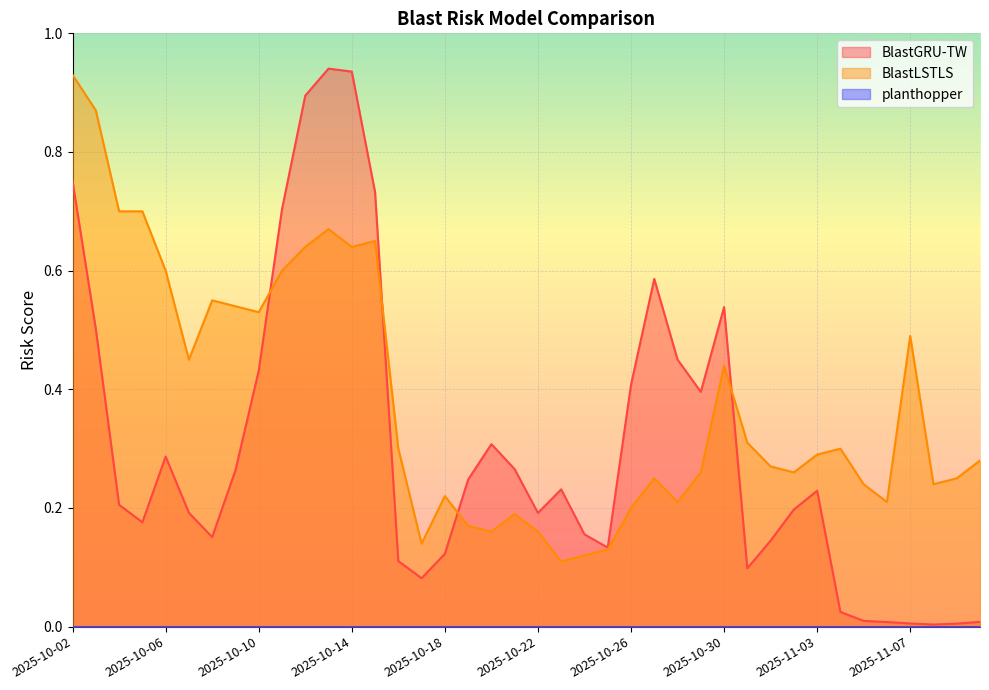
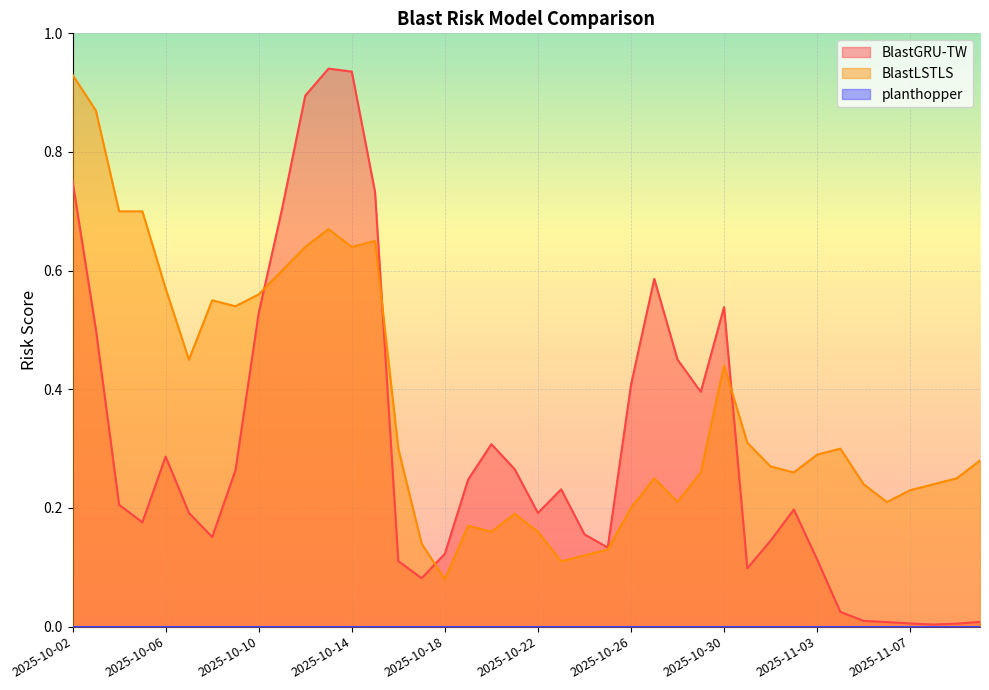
  {
    "BlastGRU-TW": {
      "2025-10-02": 0.75,
      "2025-10-06": 0.29,
-     "2025-10-10": 0.43,
+     "2025-10-10": 0.53,
      "2025-10-14": 0.94,
      "2025-10-18": 0.12,
      "2025-10-22": 0.19,
      "2025-10-26": 0.41,
      "2025-10-30": 0.54,
-     "2025-11-03": 0.23,
+     "2025-11-03": 0.11,
      "2025-11-07": 0.01
    },
    "BlastLSTLS": {
      "2025-10-02": 0.93,
-     "2025-10-06": 0.60,
-     "2025-10-10": 0.53,
+     "2025-10-06": 0.57,
+     "2025-10-10": 0.56,
      "2025-10-14": 0.64,
-     "2025-10-18": 0.22,
+     "2025-10-18": 0.08,
      "2025-10-22": 0.16,
      "2025-10-26": 0.20,
      "2025-10-30": 0.44,
      "2025-11-03": 0.29,
-     "2025-11-07": 0.49
+     "2025-11-07": 0.23
    },
    "planthopper": {
      "2025-10-02": 0.00,
      "2025-10-06": 0.00,
      "2025-10-10": 0.00,
      "2025-10-14": 0.00,
      "2025-10-18": 0.00,
      "2025-10-22": 0.00,
      "2025-10-26": 0.00,
      "2025-10-30": 0.00,
      "2025-11-03": 0.00,
      "2025-11-07": 0.00
    }
  }
